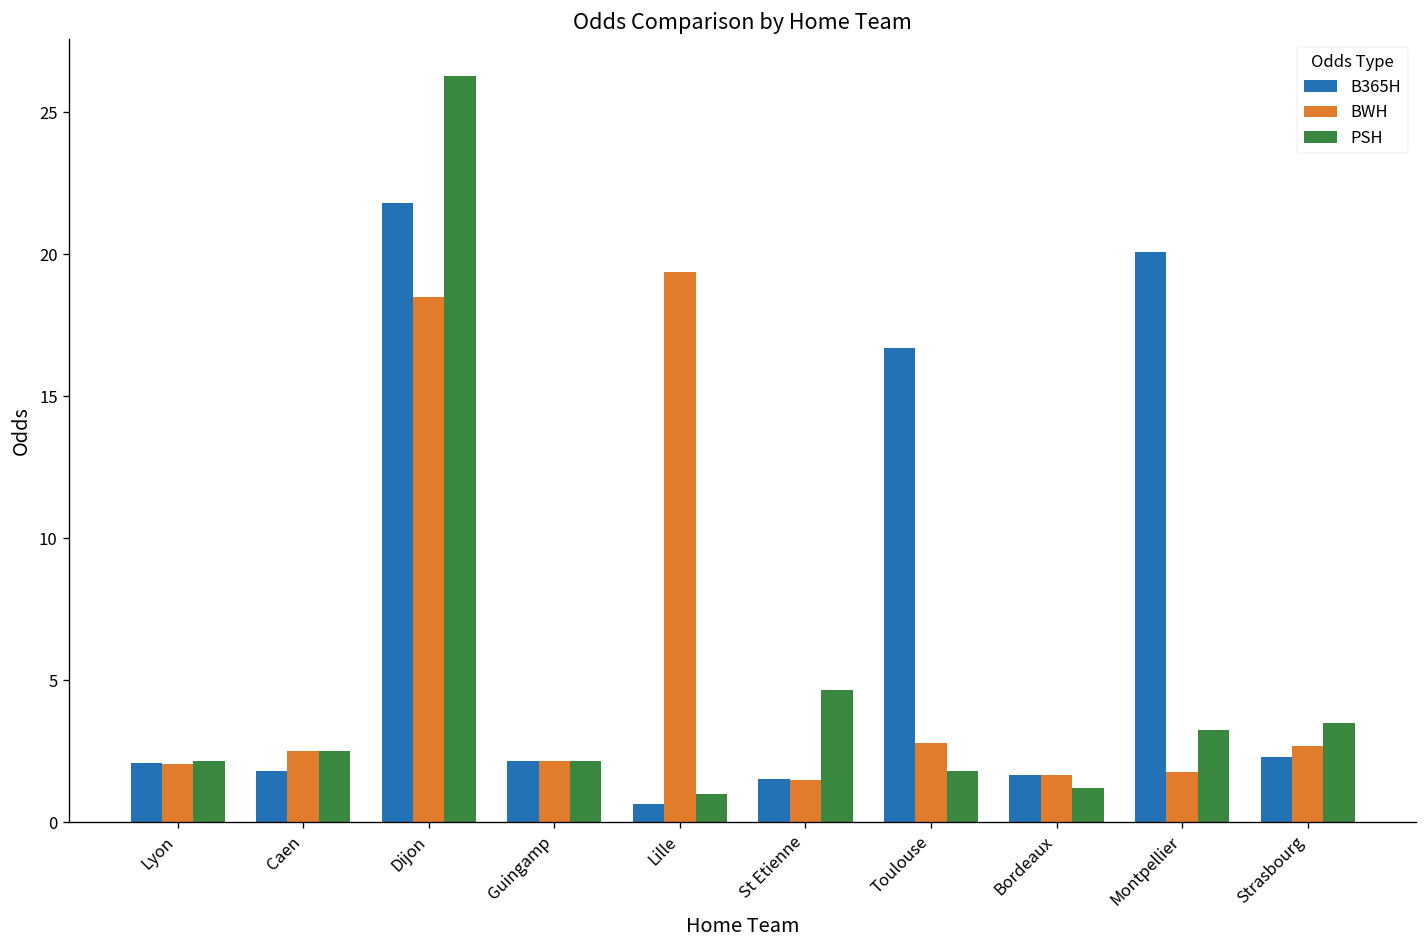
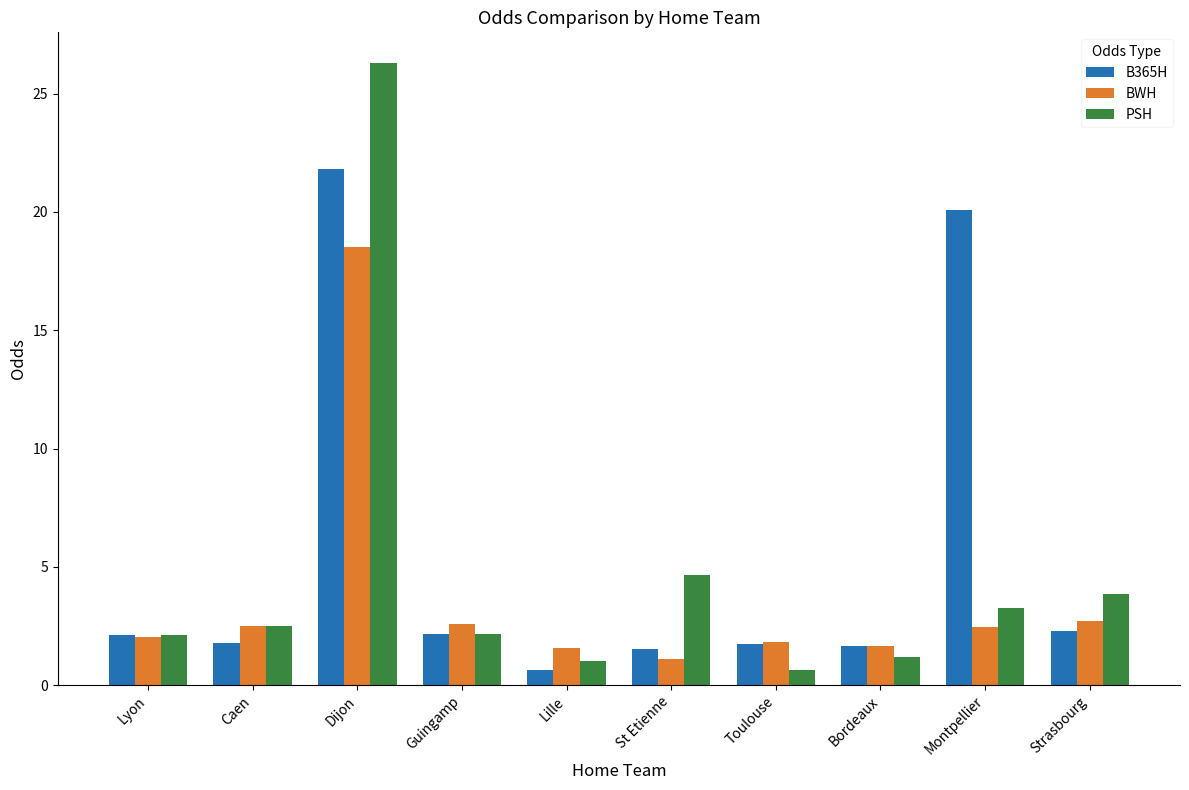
  {
    "B365H": {
      "Lyon": 2.1,
      "Caen": 1.8,
      "Dijon": 21.8,
      "Guingamp": 2.2,
      "Lille": 0.7,
      "St Etienne": 1.5,
-     "Toulouse": 16.7,
+     "Toulouse": 1.7,
      "Bordeaux": 1.7,
      "Montpellier": 20.1,
      "Strasbourg": 2.3
    },
    "BWH": {
      "Lyon": 2.1,
      "Caen": 2.5,
      "Dijon": 18.5,
-     "Guingamp": 2.2,
-     "Lille": 19.4,
-     "St Etienne": 1.5,
-     "Toulouse": 2.8,
+     "Guingamp": 2.6,
+     "Lille": 1.6,
+     "St Etienne": 1.1,
+     "Toulouse": 1.8,
      "Bordeaux": 1.7,
-     "Montpellier": 1.8,
+     "Montpellier": 2.5,
      "Strasbourg": 2.7
    },
    "PSH": {
      "Lyon": 2.1,
      "Caen": 2.5,
      "Dijon": 26.3,
      "Guingamp": 2.2,
      "Lille": 1.0,
      "St Etienne": 4.7,
-     "Toulouse": 1.8,
+     "Toulouse": 0.7,
      "Bordeaux": 1.2,
      "Montpellier": 3.3,
-     "Strasbourg": 3.5
+     "Strasbourg": 3.8
    }
  }
